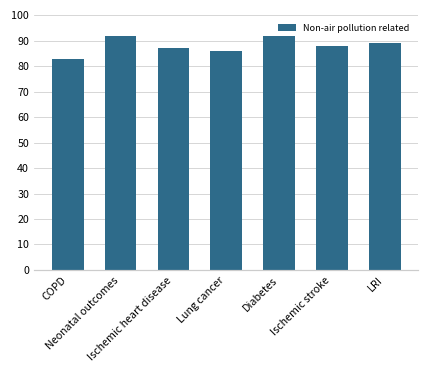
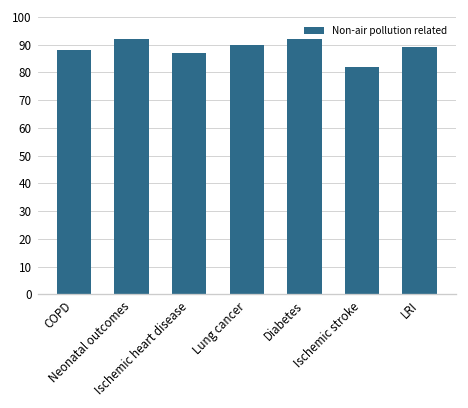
  {
-   "COPD": 83,
+   "COPD": 88,
    "Neonatal outcomes": 92,
    "Ischemic heart disease": 87,
-   "Lung cancer": 86,
+   "Lung cancer": 90,
    "Diabetes": 92,
-   "Ischemic stroke": 88,
+   "Ischemic stroke": 82,
    "LRI": 89
  }
